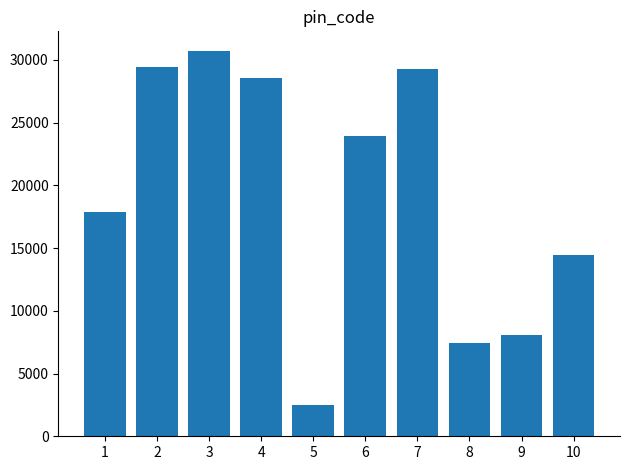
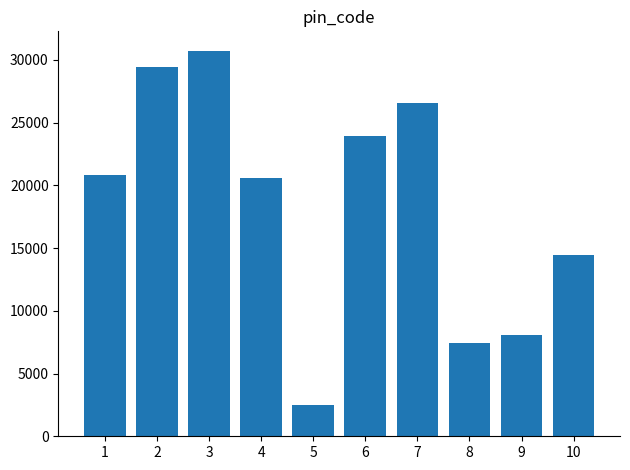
  {
-   "1": 17900,
+   "1": 20900,
    "2": 29400,
    "3": 30700,
-   "4": 28500,
+   "4": 20600,
    "5": 2500,
    "6": 23900,
-   "7": 29300,
+   "7": 26500,
    "8": 7400,
    "9": 8000,
    "10": 14400
  }
